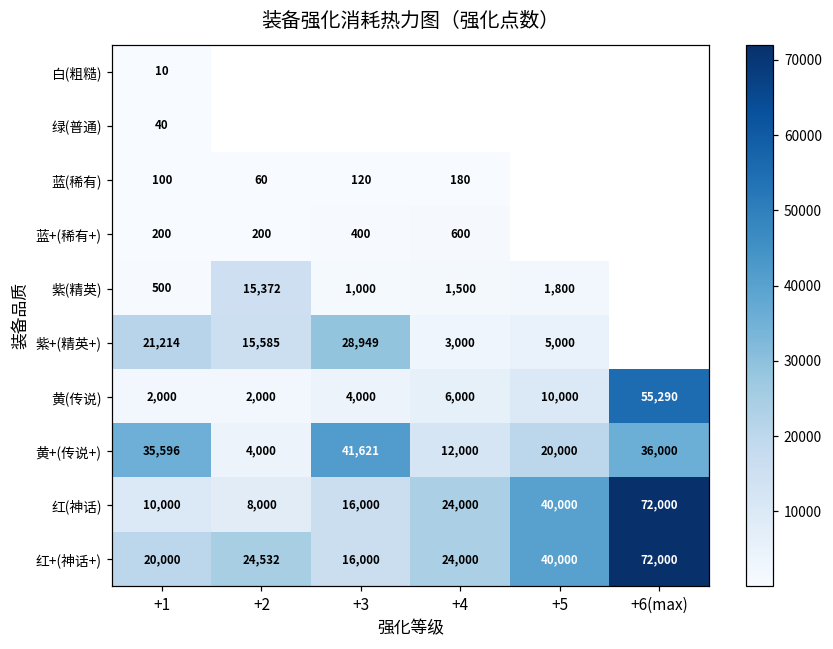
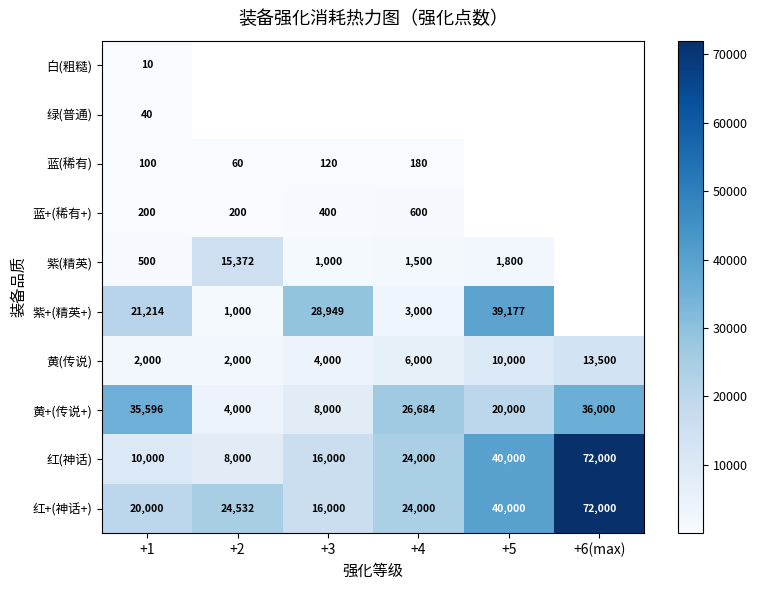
  {
    "白(粗糙)": {
      "+1": "10"
    },
    "绿(普通)": {
      "+1": "40"
    },
    "蓝(稀有)": {
      "+1": "100",
      "+2": "60",
      "+3": "120",
      "+4": "180"
    },
    "蓝+(稀有+)": {
      "+1": "200",
      "+2": "200",
      "+3": "400",
      "+4": "600"
    },
    "紫(精英)": {
      "+1": "500",
      "+2": "15,372",
      "+3": "1,000",
      "+4": "1,500",
      "+5": "1,800"
    },
    "紫+(精英+)": {
      "+1": "21,214",
-     "+2": "15,585",
+     "+2": "1,000",
      "+3": "28,949",
      "+4": "3,000",
-     "+5": "5,000"
+     "+5": "39,177"
    },
    "黄(传说)": {
      "+1": "2,000",
      "+2": "2,000",
      "+3": "4,000",
      "+4": "6,000",
      "+5": "10,000",
-     "+6(max)": "55,290"
+     "+6(max)": "13,500"
    },
    "黄+(传说+)": {
      "+1": "35,596",
      "+2": "4,000",
-     "+3": "41,621",
-     "+4": "12,000",
+     "+3": "8,000",
+     "+4": "26,684",
      "+5": "20,000",
      "+6(max)": "36,000"
    },
    "红(神话)": {
      "+1": "10,000",
      "+2": "8,000",
      "+3": "16,000",
      "+4": "24,000",
      "+5": "40,000",
      "+6(max)": "72,000"
    },
    "红+(神话+)": {
      "+1": "20,000",
      "+2": "24,532",
      "+3": "16,000",
      "+4": "24,000",
      "+5": "40,000",
      "+6(max)": "72,000"
    }
  }
